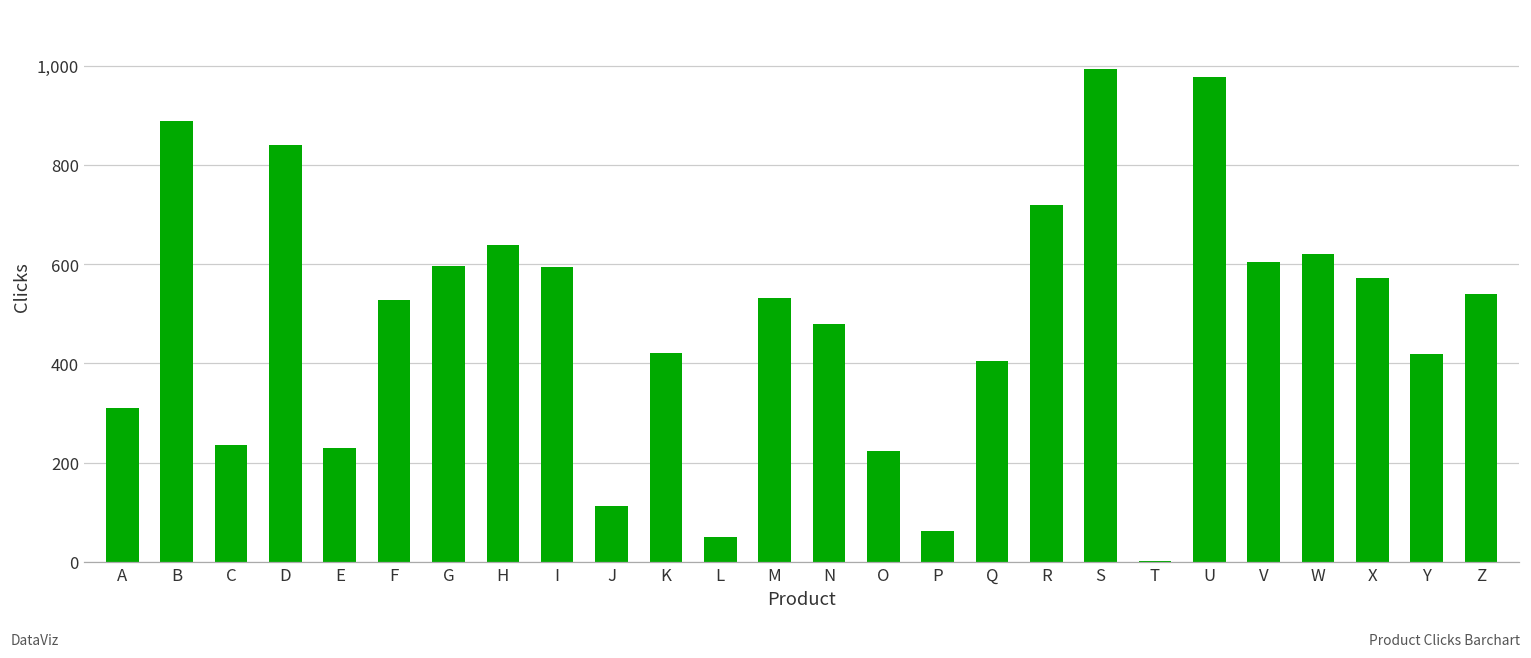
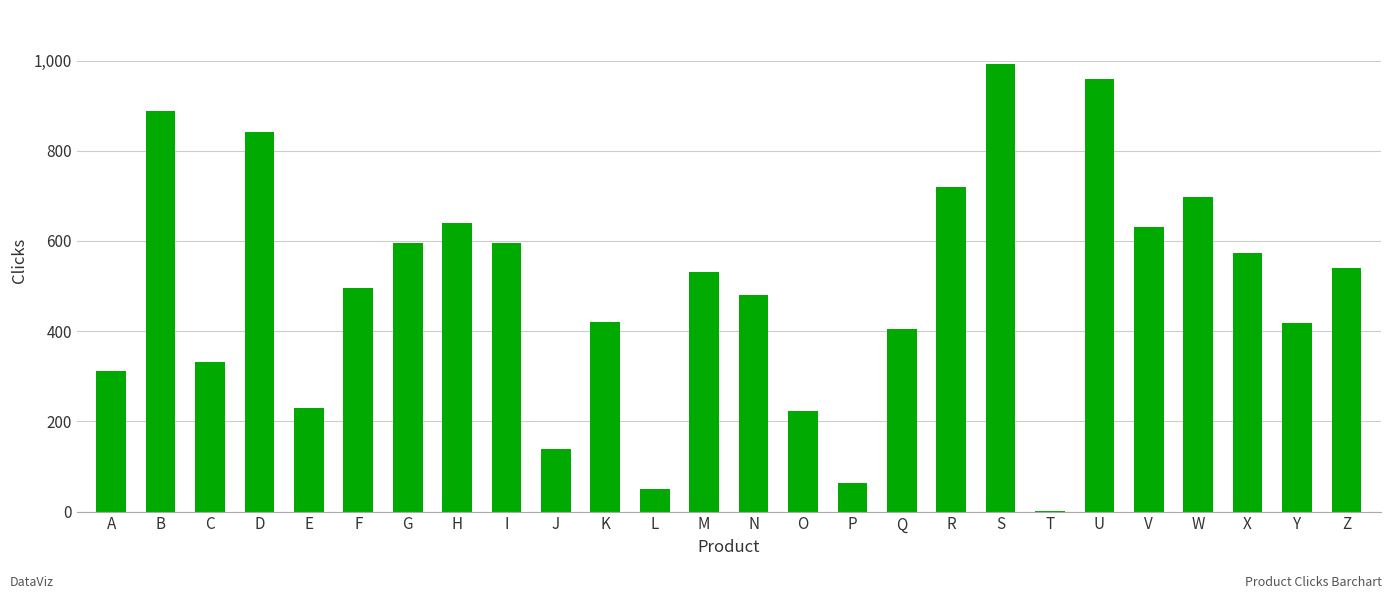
  {
    "A": 310,
    "B": 890,
-   "C": 240,
+   "C": 330,
    "D": 840,
    "E": 230,
-   "F": 530,
+   "F": 500,
    "G": 600,
    "H": 640,
    "I": 600,
-   "J": 110,
+   "J": 140,
    "K": 420,
    "L": 50,
    "M": 530,
    "N": 480,
    "O": 220,
    "P": 60,
    "Q": 410,
    "R": 720,
    "S": 990,
-   "U": 980,
-   "V": 610,
-   "W": 620,
+   "U": 960,
+   "V": 630,
+   "W": 700,
    "X": 570,
    "Y": 420,
    "Z": 540
  }
